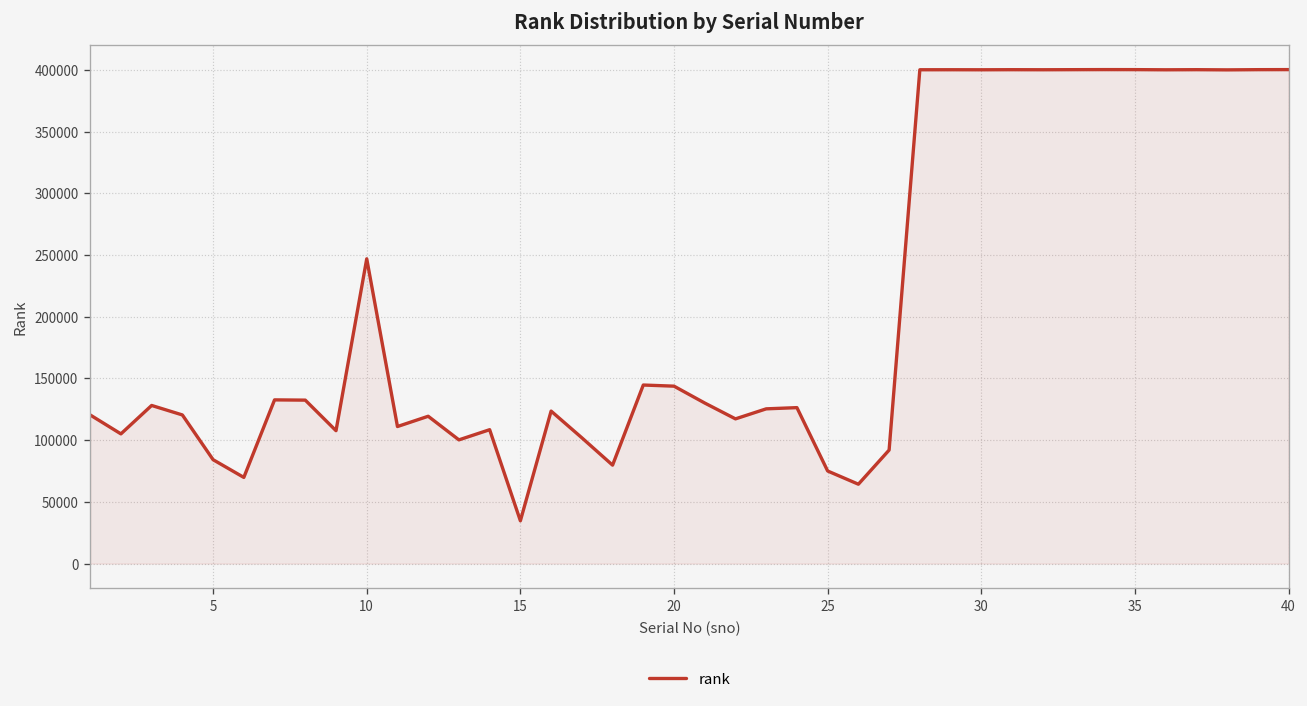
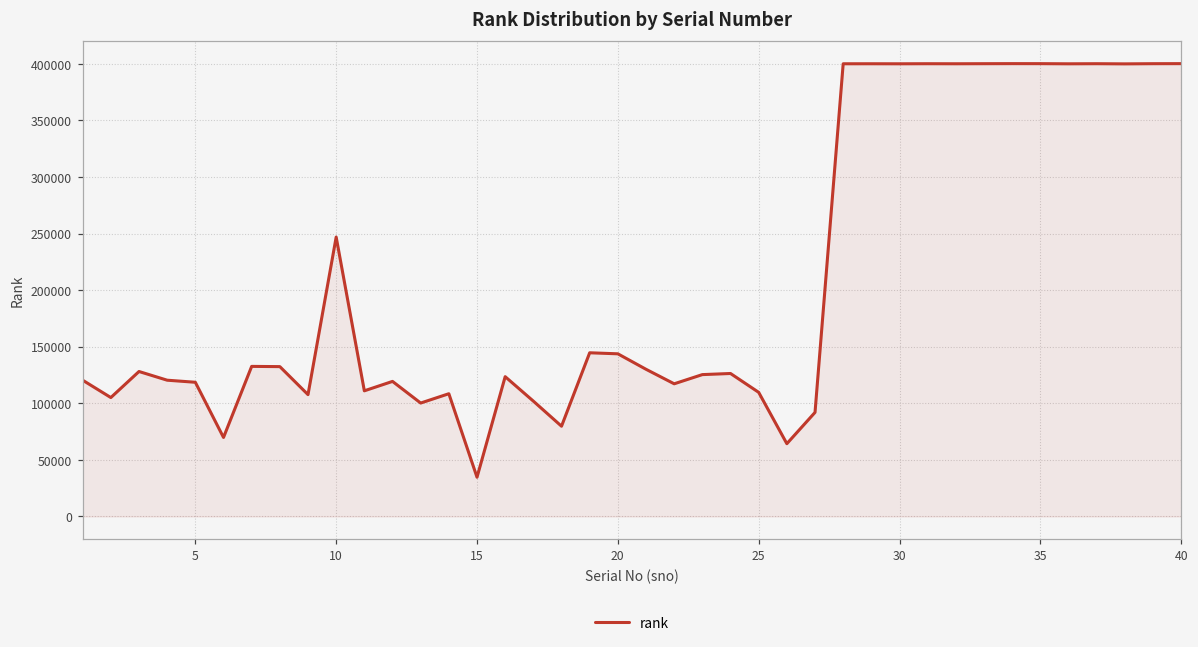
  {
-   "5": 84000,
+   "5": 119000,
    "10": 247000,
    "15": 35000,
    "20": 144000,
-   "25": 75000,
+   "25": 110000,
    "30": 400000,
    "35": 400000,
    "40": 400000
  }
